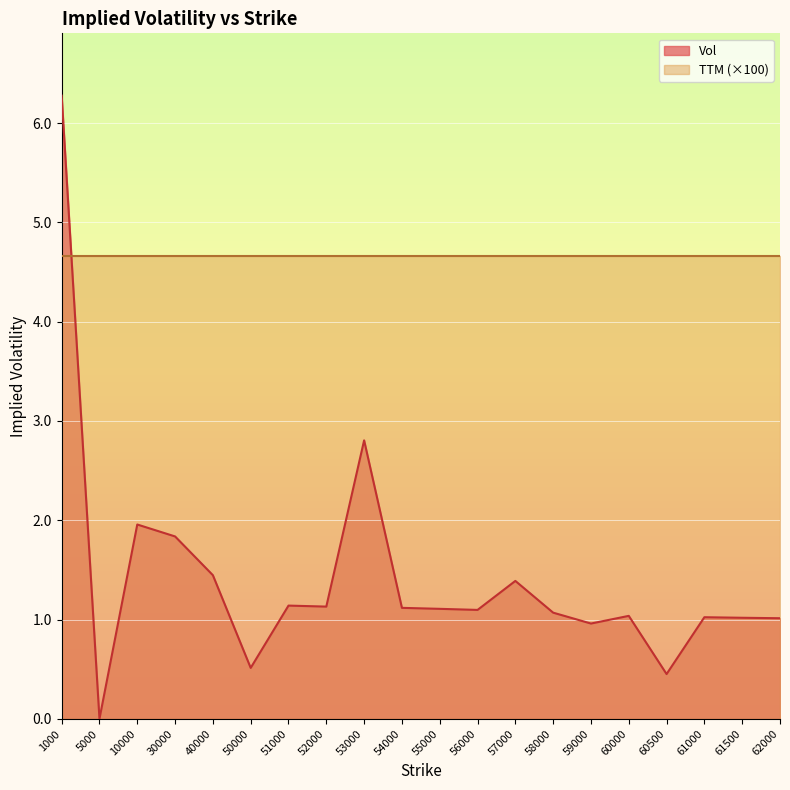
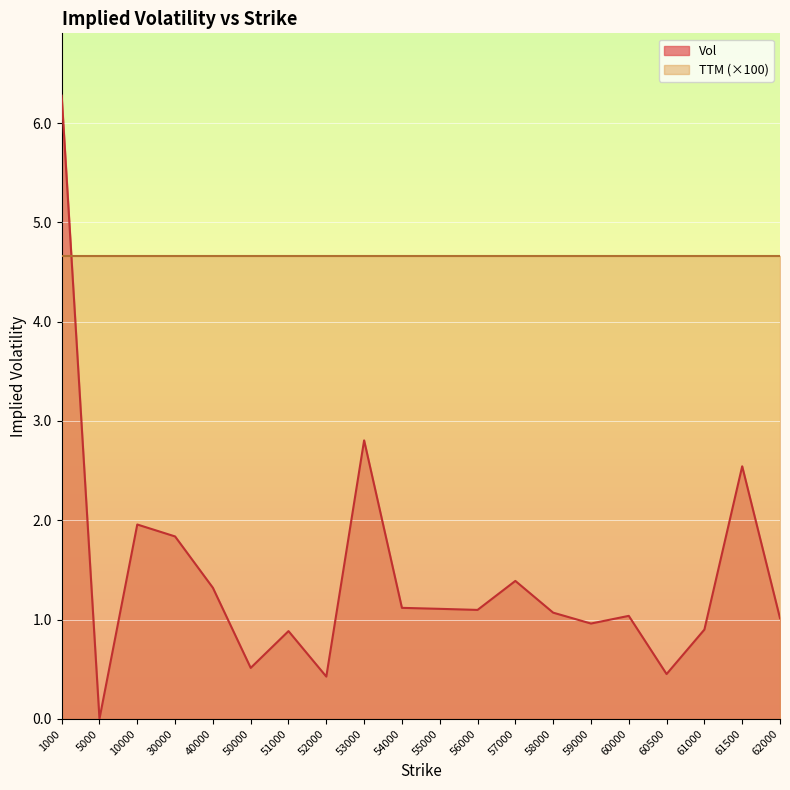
  {
    "Vol": {
      "1000": 6.3,
      "5000": 0.0,
      "10000": 2.0,
      "30000": 1.8,
-     "40000": 1.4,
+     "40000": 1.3,
      "50000": 0.5,
-     "51000": 1.1,
-     "52000": 1.1,
+     "51000": 0.9,
+     "52000": 0.4,
      "53000": 2.8,
      "54000": 1.1,
      "55000": 1.1,
      "56000": 1.1,
      "57000": 1.4,
      "58000": 1.1,
      "59000": 1.0,
      "60000": 1.0,
      "60500": 0.5,
-     "61000": 1.0,
-     "61500": 1.0,
+     "61000": 0.9,
+     "61500": 2.5,
      "62000": 1.0
    },
    "TTM (×100)": {
      "1000": 4.7,
      "5000": 4.7,
      "10000": 4.7,
      "30000": 4.7,
      "40000": 4.7,
      "50000": 4.7,
      "51000": 4.7,
      "52000": 4.7,
      "53000": 4.7,
      "54000": 4.7,
      "55000": 4.7,
      "56000": 4.7,
      "57000": 4.7,
      "58000": 4.7,
      "59000": 4.7,
      "60000": 4.7,
      "60500": 4.7,
      "61000": 4.7,
      "61500": 4.7,
      "62000": 4.7
    }
  }
